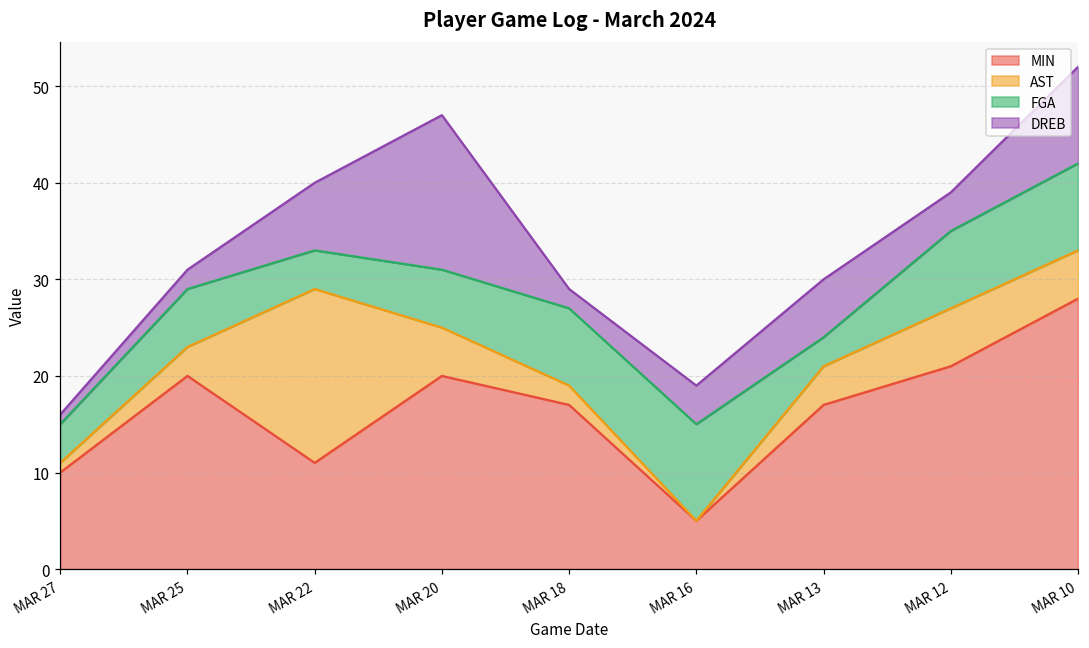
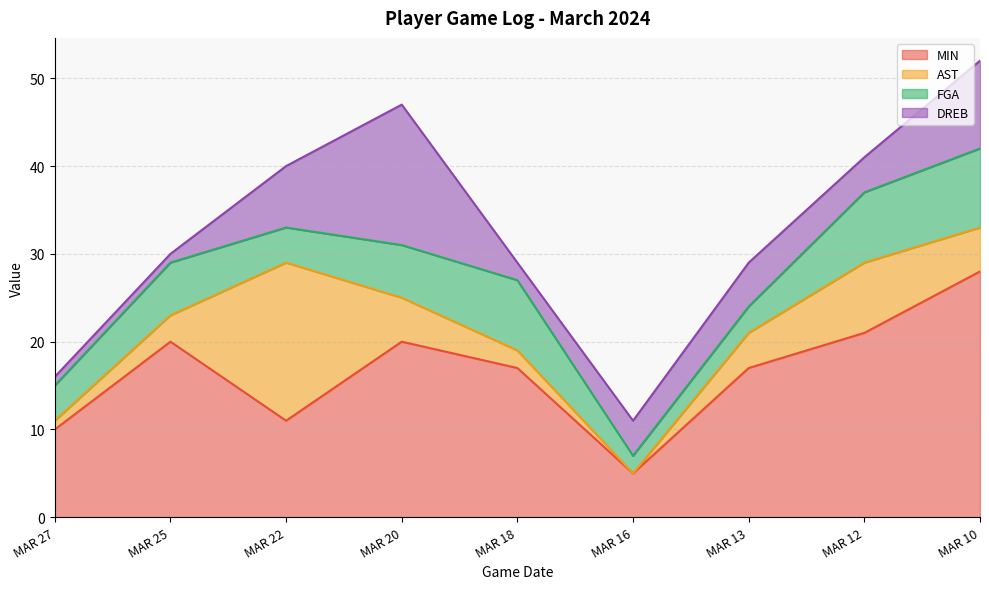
  {
    "MIN": {
      "MAR 27": 10,
      "MAR 25": 20,
      "MAR 22": 11,
      "MAR 20": 20,
      "MAR 18": 17,
      "MAR 13": 17,
      "MAR 12": 21,
      "MAR 10": 28
    },
    "AST": {
      "MAR 27": 1,
      "MAR 25": 3,
      "MAR 22": 18,
      "MAR 20": 5,
      "MAR 18": 2,
      "MAR 13": 4,
-     "MAR 12": 6,
+     "MAR 12": 8,
      "MAR 10": 5
    },
    "FGA": {
      "MAR 27": 4,
      "MAR 25": 6,
      "MAR 22": 4,
      "MAR 20": 6,
      "MAR 18": 8,
-     "MAR 16": 10,
+     "MAR 16": 2,
      "MAR 13": 3,
      "MAR 12": 8,
      "MAR 10": 9
    },
    "DREB": {
      "MAR 27": 1,
-     "MAR 25": 2,
+     "MAR 25": 1,
      "MAR 22": 7,
      "MAR 20": 16,
      "MAR 18": 2,
      "MAR 16": 4,
-     "MAR 13": 6,
+     "MAR 13": 5,
      "MAR 12": 4,
      "MAR 10": 10
    }
  }
